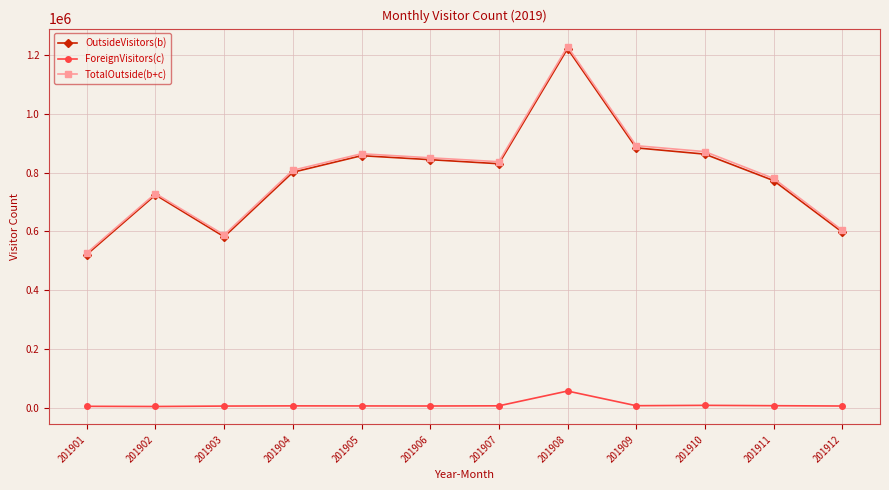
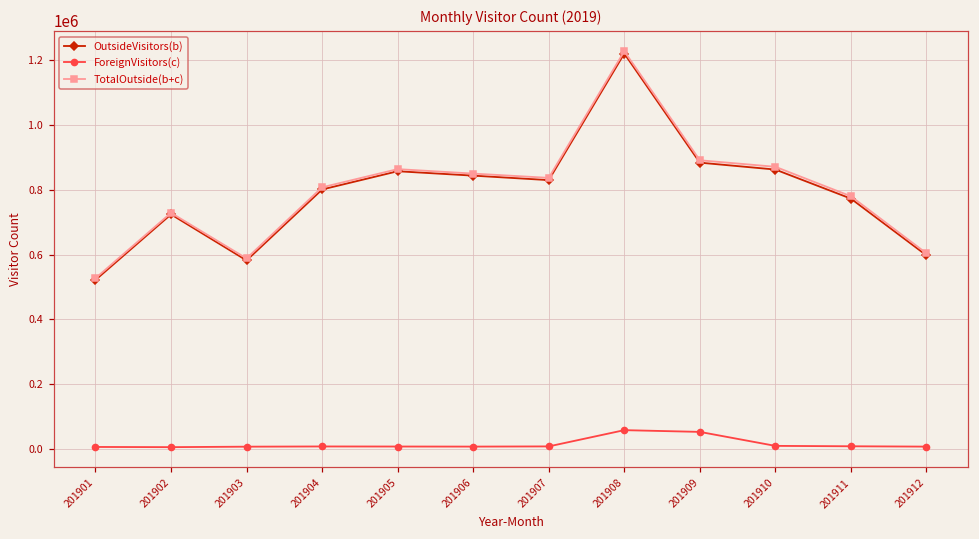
  {
    "ForeignVisitors(c)": {
      "201901": 10000,
      "201902": 0,
      "201903": 10000,
      "201904": 10000,
      "201905": 10000,
      "201906": 10000,
      "201907": 10000,
      "201908": 60000,
-     "201909": 10000,
+     "201909": 50000,
      "201910": 10000,
      "201911": 10000,
      "201912": 10000
    }
  }
